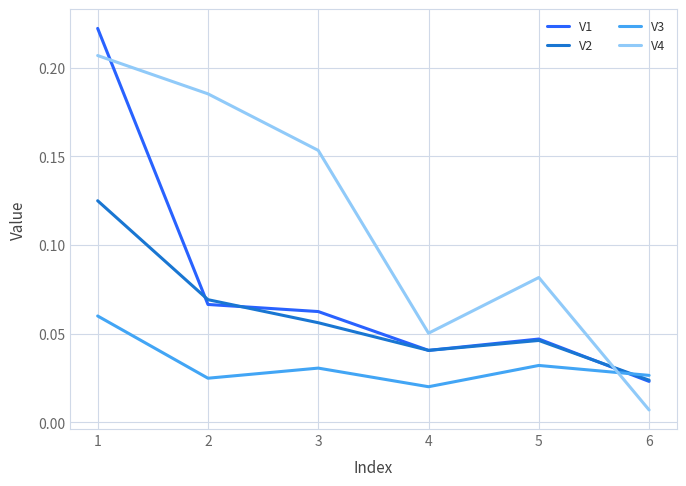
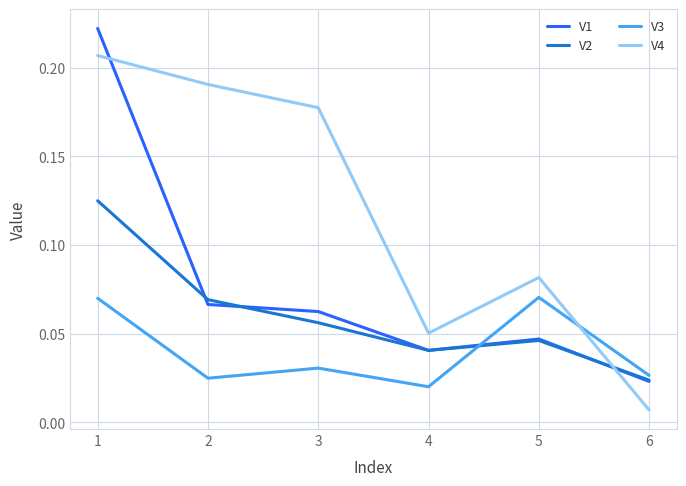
  {
    "V3": {
-     "1": 0.06,
+     "1": 0.07,
      "2": 0.025,
      "3": 0.031,
      "4": 0.020,
-     "5": 0.032,
+     "5": 0.071,
      "6": 0.027
    },
    "V4": {
      "1": 0.207,
-     "2": 0.185,
-     "3": 0.153,
+     "2": 0.191,
+     "3": 0.178,
      "4": 0.050,
      "5": 0.082,
      "6": 0.007
    }
  }
